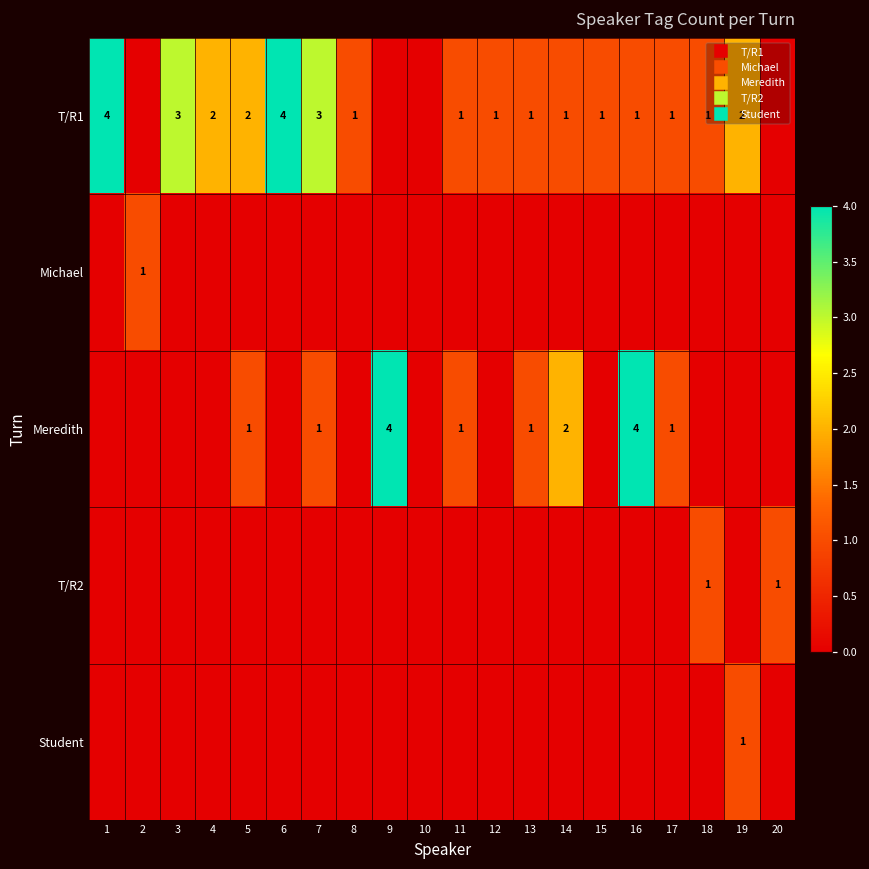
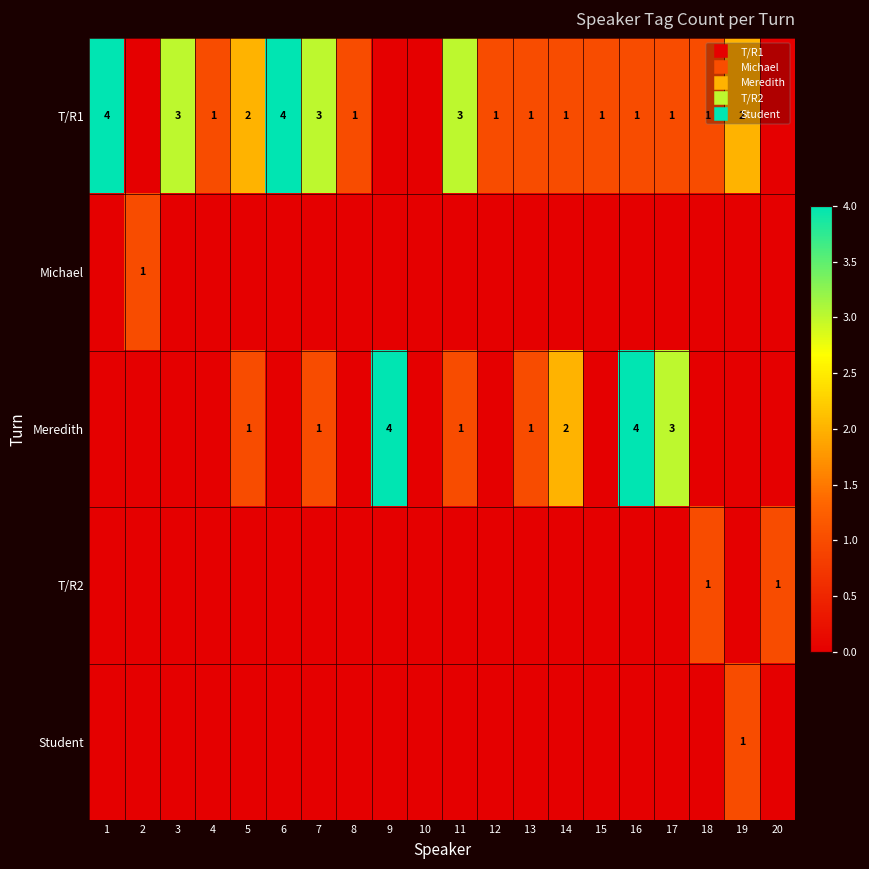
  {
    "T/R1": {
      "1": 4,
      "3": 3,
-     "4": 2,
+     "4": 1,
      "5": 2,
      "6": 4,
      "7": 3,
      "8": 1,
-     "11": 1,
+     "11": 3,
      "12": 1,
      "13": 1,
      "14": 1,
      "15": 1,
      "16": 1,
      "17": 1
    },
    "Michael": {
      "2": 1
    },
    "Meredith": {
      "5": 1,
      "7": 1,
      "9": 4,
      "11": 1,
      "13": 1,
      "14": 2,
      "16": 4,
-     "17": 1
+     "17": 3
    },
    "T/R2": {
      "18": 1,
      "20": 1
    },
    "Student": {
      "19": 1
    }
  }
